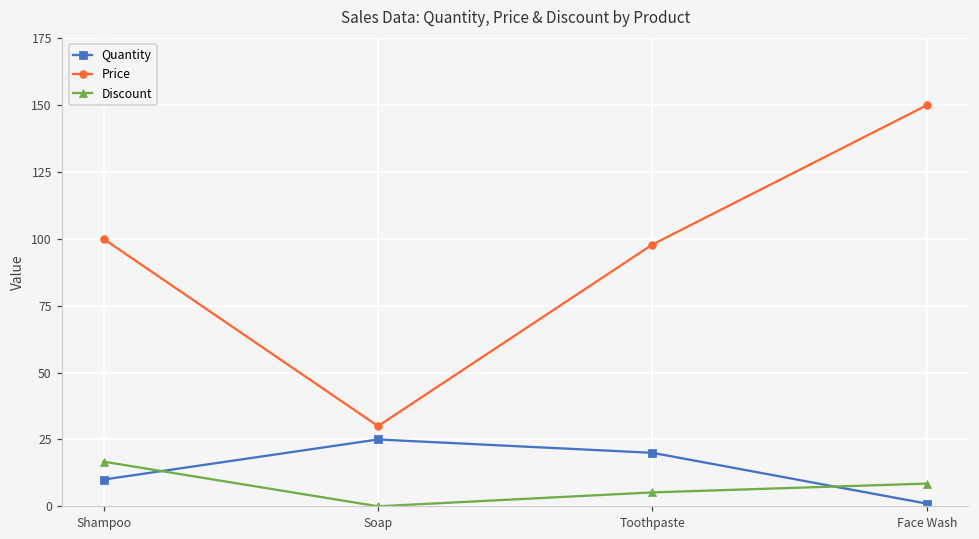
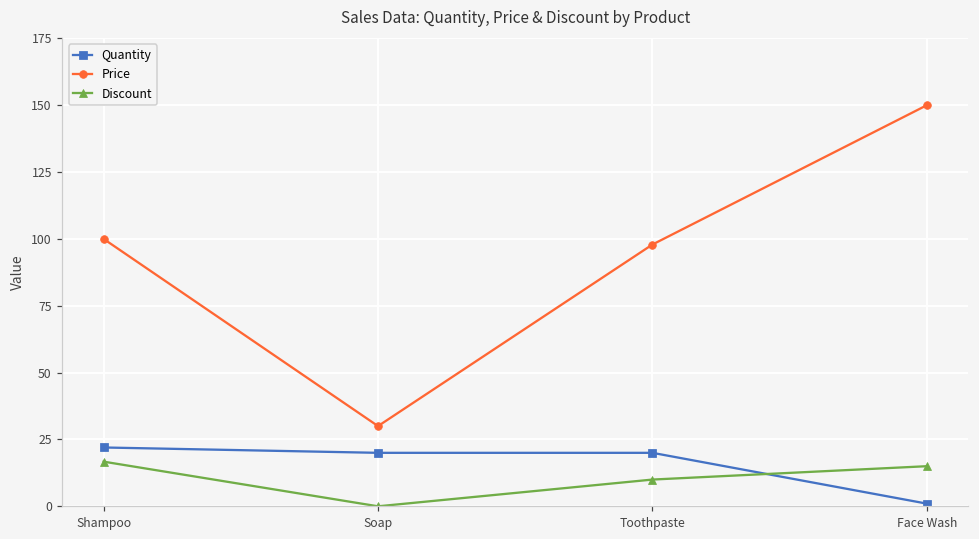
  {
    "Quantity": {
-     "Shampoo": 10,
-     "Soap": 25,
+     "Shampoo": 22,
+     "Soap": 20,
      "Toothpaste": 20,
      "Face Wash": 1
    },
    "Price": {
      "Shampoo": 100,
      "Soap": 30,
      "Toothpaste": 98,
      "Face Wash": 150
    },
    "Discount": {
      "Shampoo": 17,
      "Soap": 0,
-     "Toothpaste": 5,
-     "Face Wash": 9
+     "Toothpaste": 10,
+     "Face Wash": 15
    }
  }
